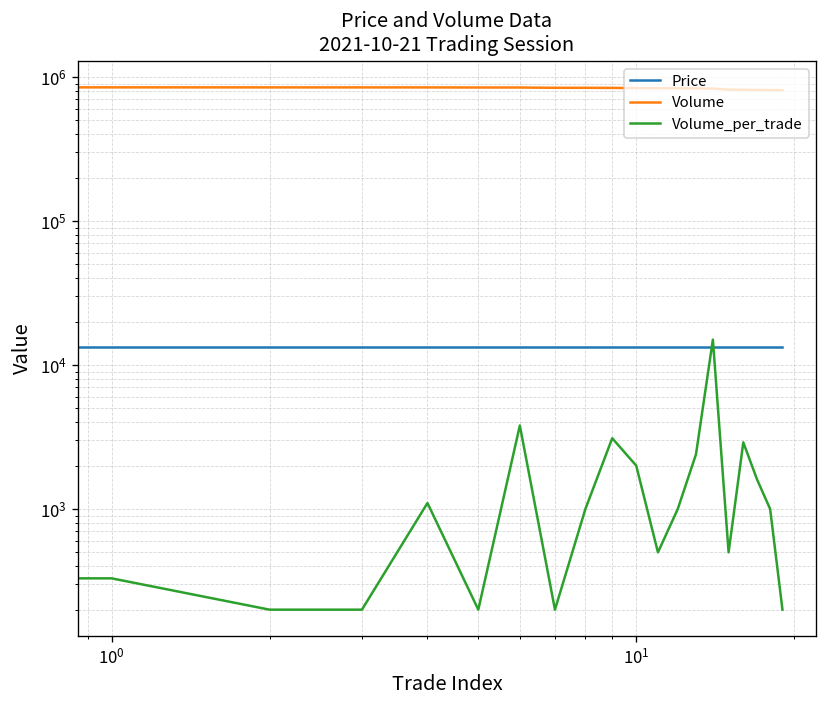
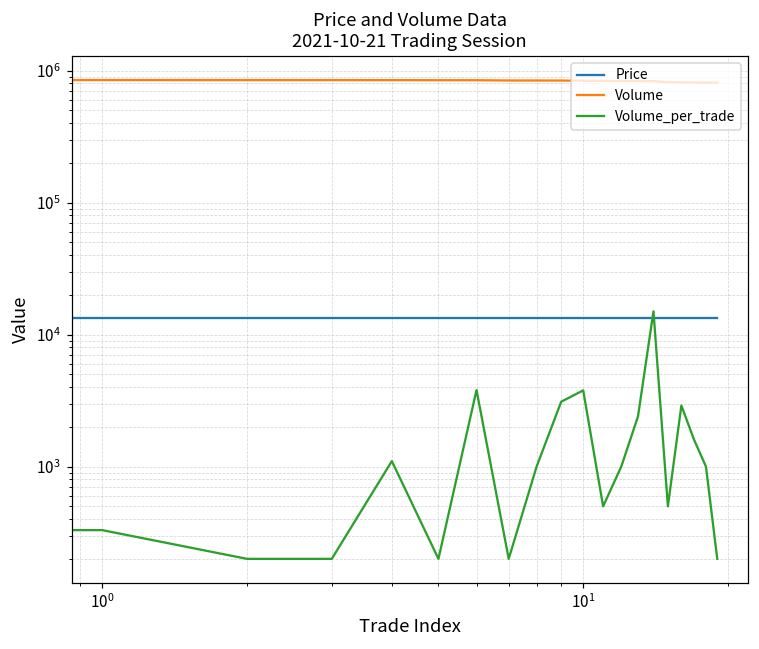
  {
    "Price": {
      "10^0": 13000,
      "10^1": 13000
    },
    "Volume": {
      "10^0": 800000
    },
    "Volume_per_trade": {
      "10^0": 330,
-     "10^1": 2000
+     "10^1": 3800
    }
  }
